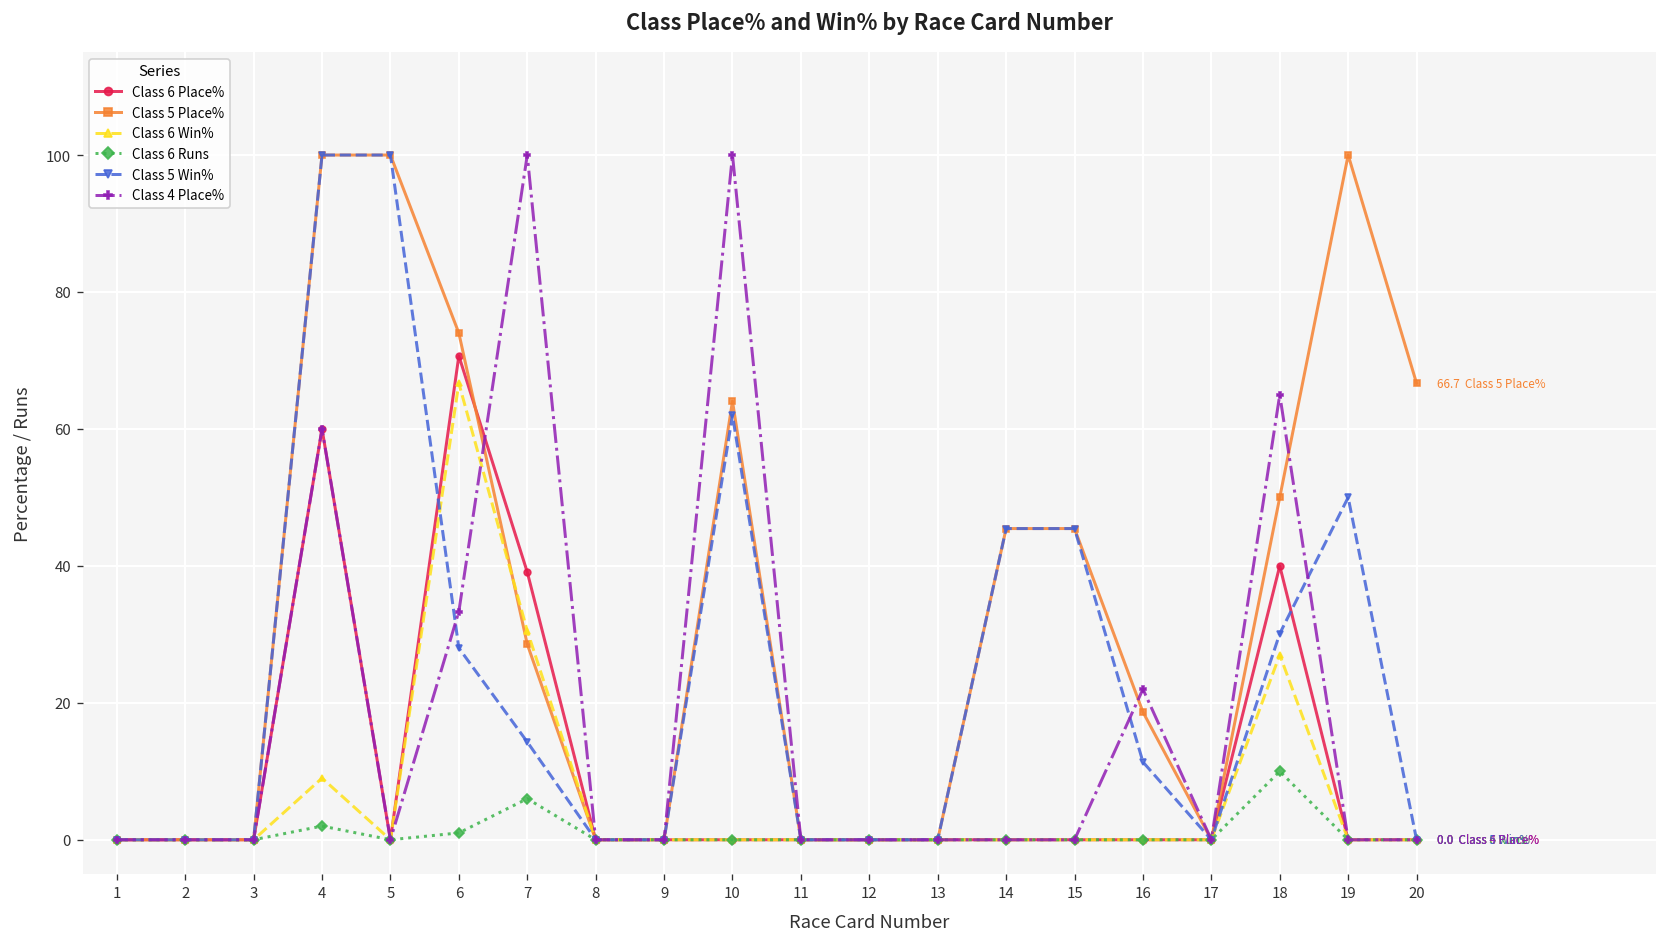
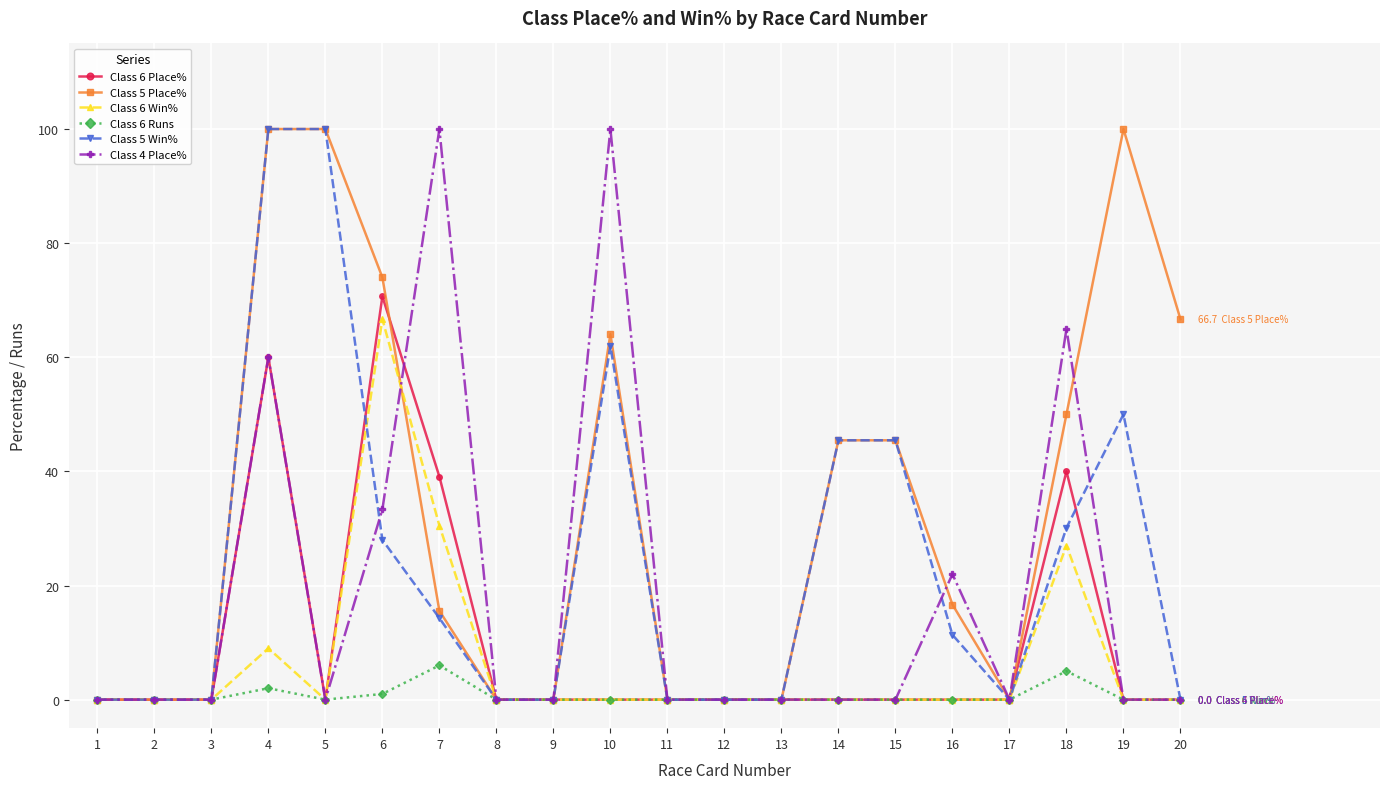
  {
    "Class 6 Place%": {
      "6": 71,
      "7": 39,
      "18": 40
    },
    "Class 5 Place%": {
      "6": 74,
-     "7": 29,
+     "7": 16,
      "10": 64,
-     "16": 19,
+     "16": 17,
      "18": 50,
      "19": 100
    },
    "Class 6 Win%": {
      "4": 9,
      "6": 67,
      "7": 31,
      "18": 27
    },
    "Class 6 Runs": {
      "4": 2,
      "6": 1,
      "7": 6,
-     "18": 10
+     "18": 5
    },
    "Class 5 Win%": {
      "6": 28,
      "7": 14,
      "10": 62,
      "16": 11,
      "18": 30,
      "19": 50
    },
    "Class 4 Place%": {
      "6": 33,
      "7": 100,
      "10": 100,
      "16": 22,
      "18": 65
    }
  }
